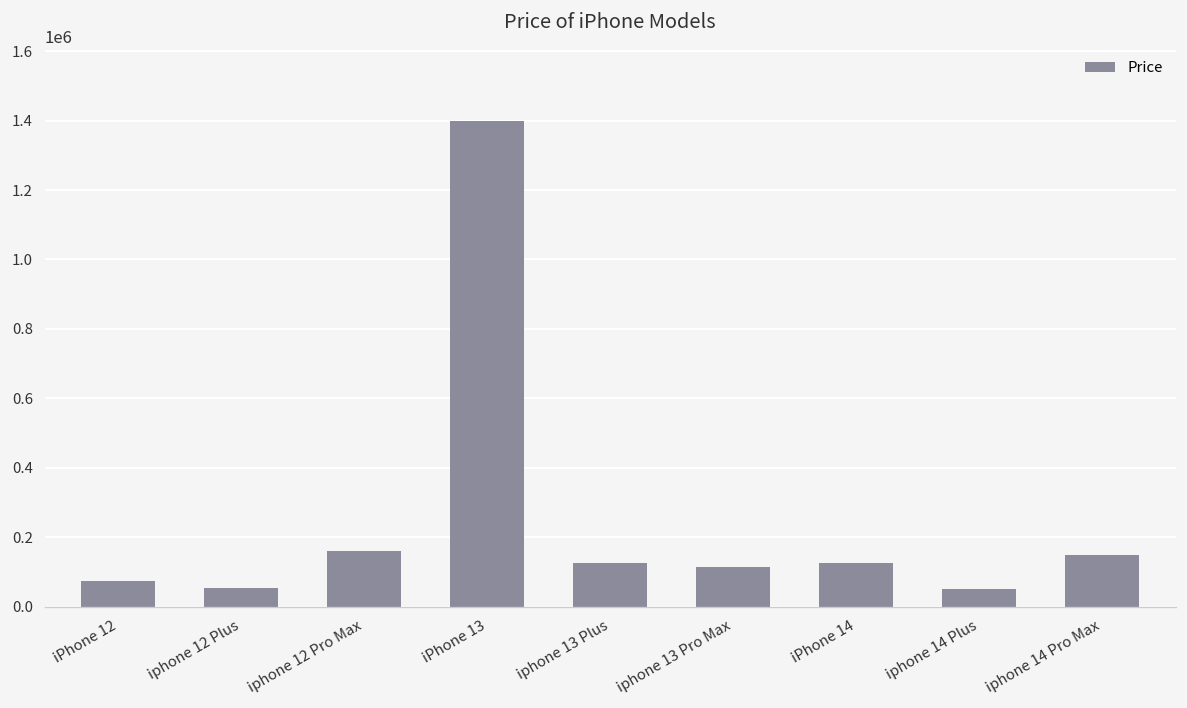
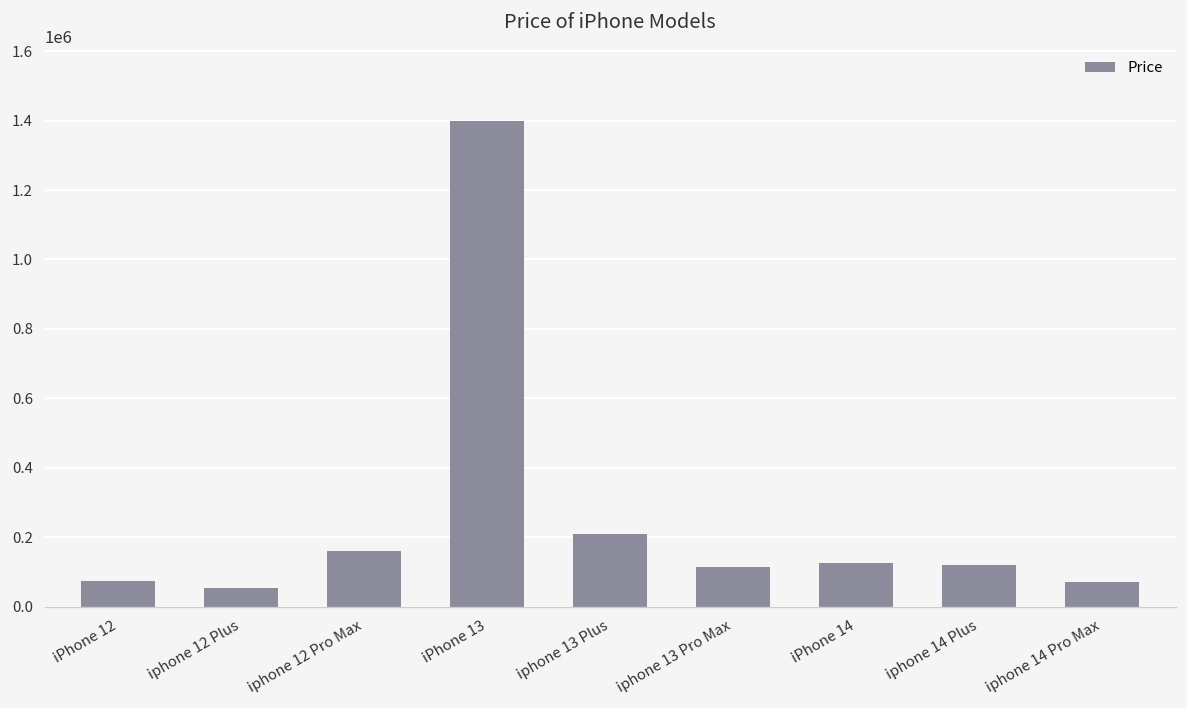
  {
    "iPhone 12": 70000,
    "iphone 12 Plus": 50000,
    "iphone 12 Pro Max": 160000,
    "iPhone 13": 1400000,
-   "iphone 13 Plus": 130000,
+   "iphone 13 Plus": 210000,
    "iphone 13 Pro Max": 120000,
    "iPhone 14": 130000,
-   "iphone 14 Plus": 50000,
-   "iphone 14 Pro Max": 150000
+   "iphone 14 Plus": 120000,
+   "iphone 14 Pro Max": 70000
  }
